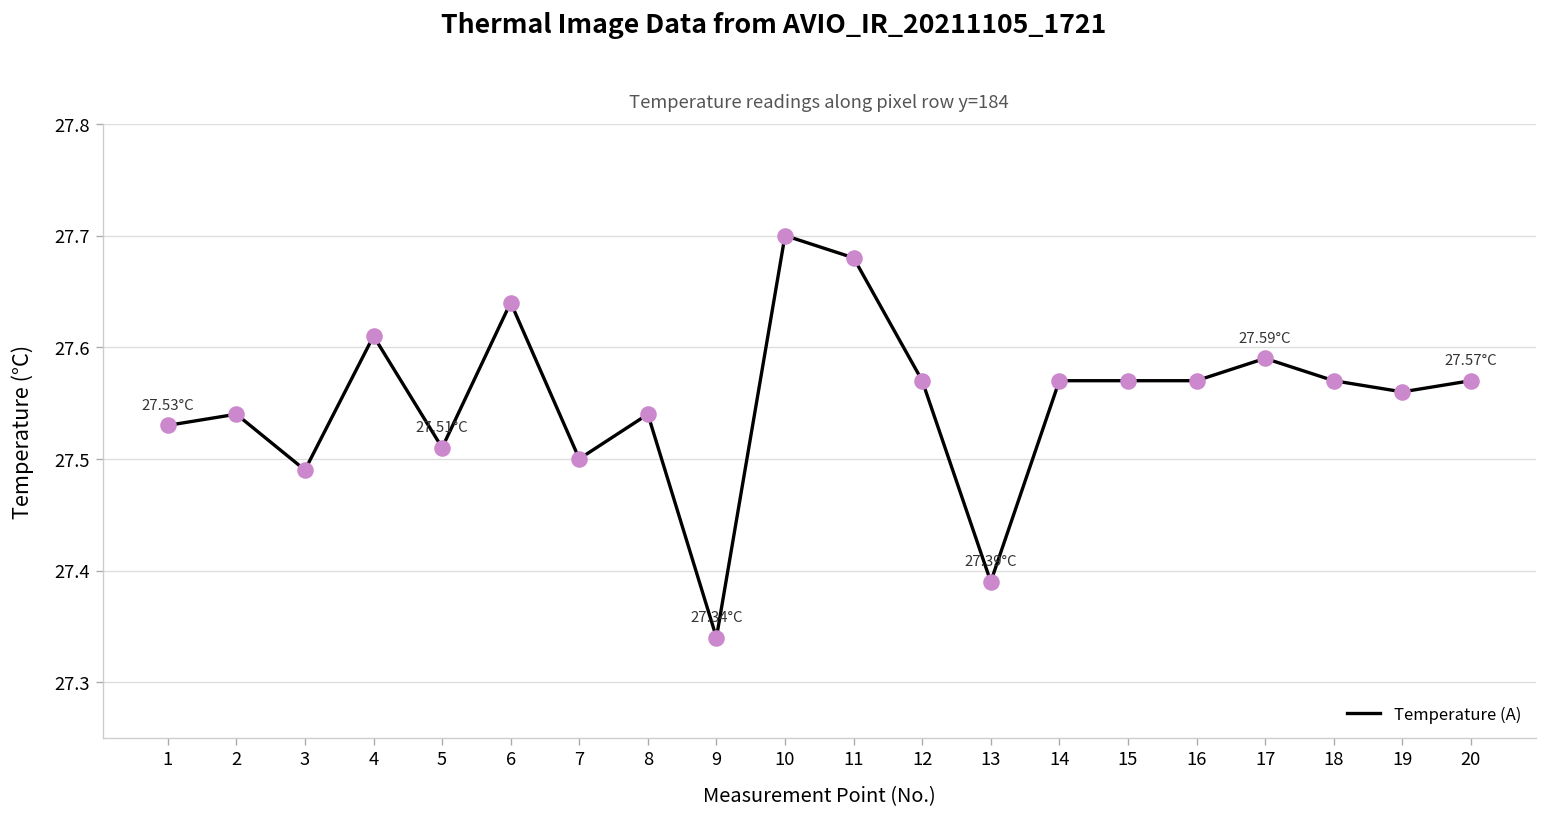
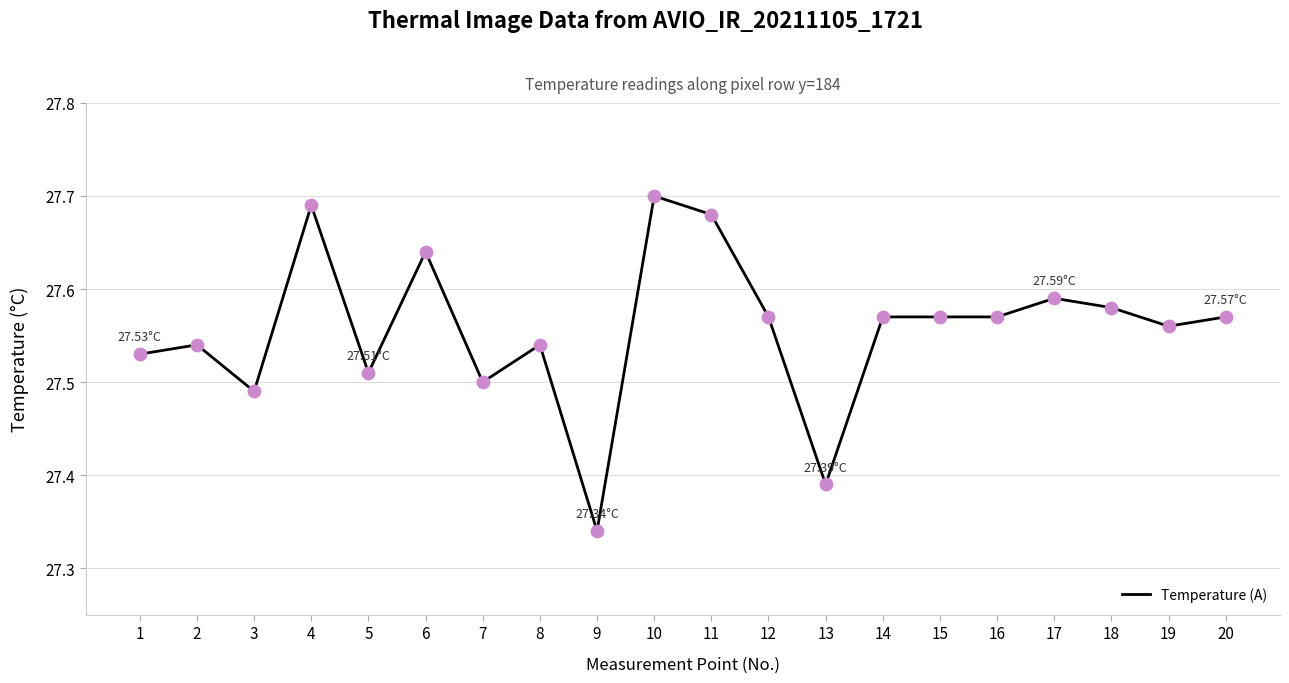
  {
    "2": 27.54,
    "3": 27.49,
-   "4": 27.61,
+   "4": 27.69,
    "6": 27.64,
    "7": 27.50,
    "8": 27.54,
    "10": 27.70,
    "11": 27.68,
    "12": 27.57,
    "14": 27.57,
    "15": 27.57,
    "16": 27.57,
-   "18": 27.57,
+   "18": 27.58,
    "19": 27.56
  }
